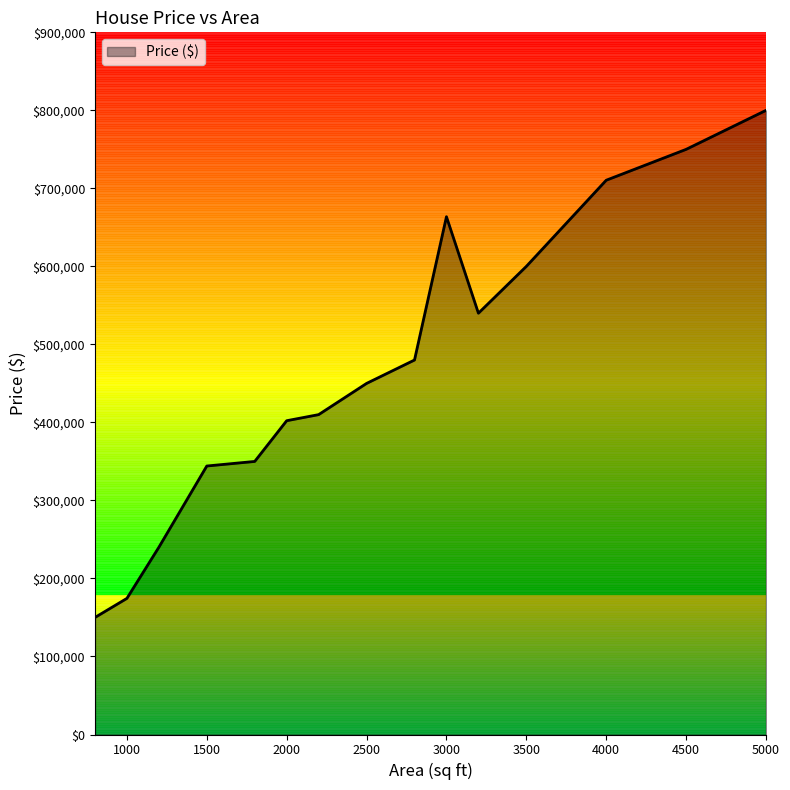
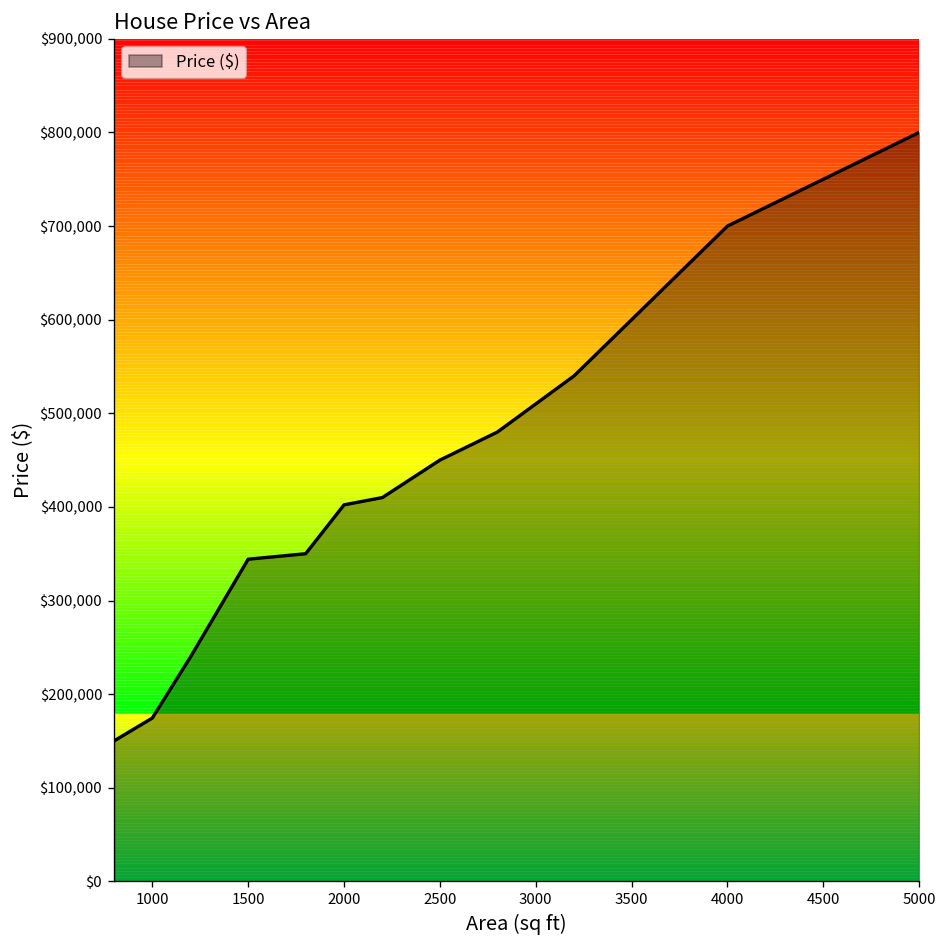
  {
    "1000": "$170,000",
    "1500": "$340,000",
    "2000": "$400,000",
    "2500": "$450,000",
-   "3000": "$660,000",
+   "3000": "$510,000",
    "3500": "$600,000",
-   "4000": "$710,000",
+   "4000": "$700,000",
    "4500": "$750,000",
    "5000": "$800,000"
  }
